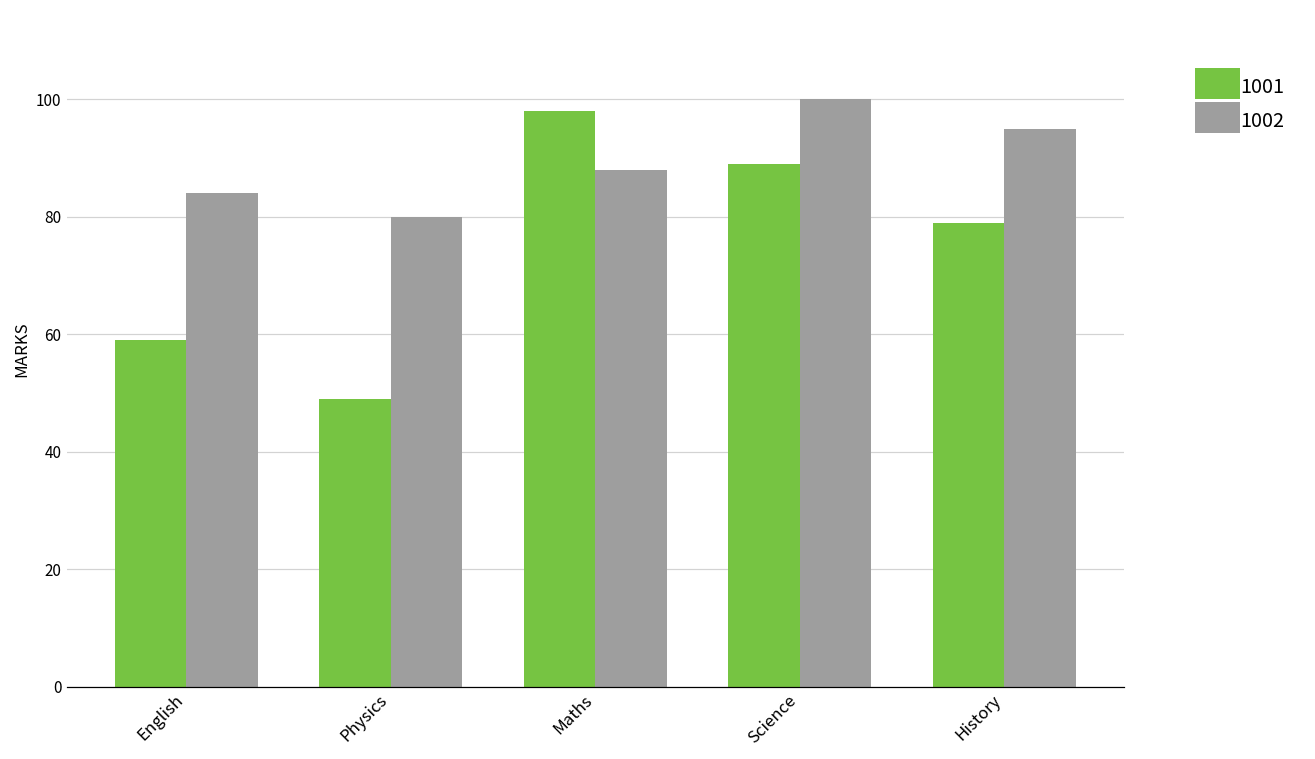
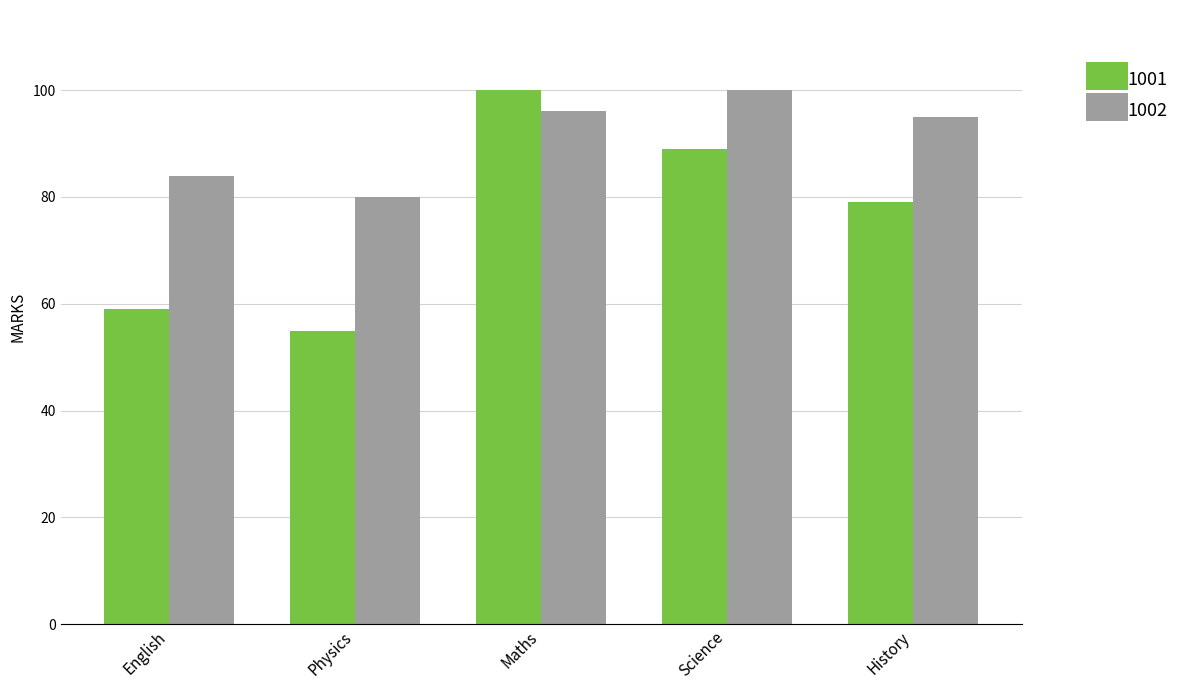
  {
    "1001": {
      "English": 59,
-     "Physics": 49,
-     "Maths": 98,
+     "Physics": 55,
+     "Maths": 100,
      "Science": 89,
      "History": 79
    },
    "1002": {
      "English": 84,
      "Physics": 80,
-     "Maths": 88,
+     "Maths": 96,
      "Science": 100,
      "History": 95
    }
  }
